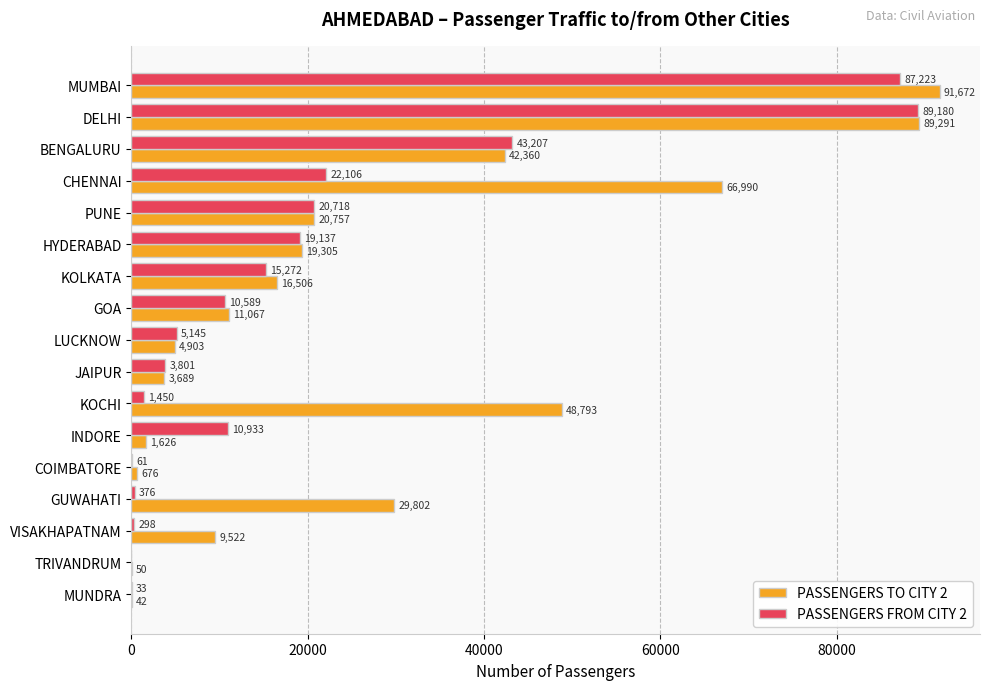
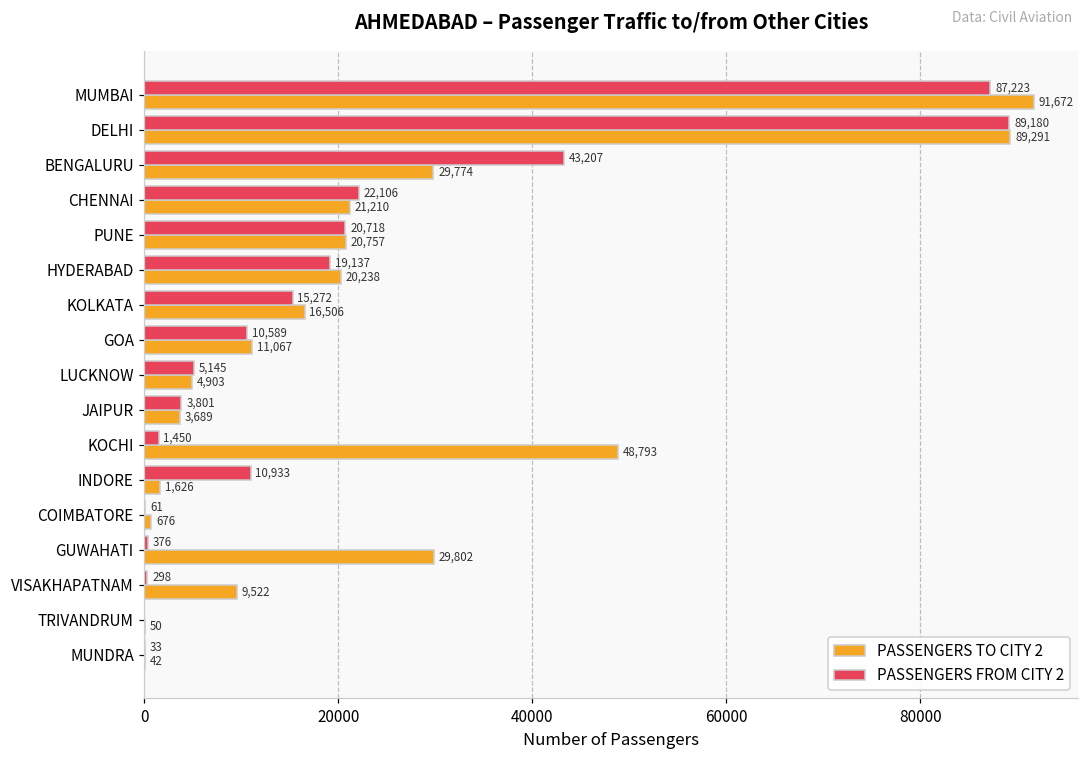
  {
    "PASSENGERS TO CITY 2": {
      "MUMBAI": "91,672",
      "DELHI": "89,291",
-     "BENGALURU": "42,360",
-     "CHENNAI": "66,990",
+     "BENGALURU": "29,774",
+     "CHENNAI": "21,210",
      "PUNE": "20,757",
-     "HYDERABAD": "19,305",
+     "HYDERABAD": "20,238",
      "KOLKATA": "16,506",
      "GOA": "11,067",
      "LUCKNOW": "4,903",
      "JAIPUR": "3,689",
      "KOCHI": "48,793",
      "INDORE": "1,626",
      "COIMBATORE": "676",
      "GUWAHATI": "29,802",
      "VISAKHAPATNAM": "9,522",
      "TRIVANDRUM": "50",
      "MUNDRA": "42"
    },
    "PASSENGERS FROM CITY 2": {
      "MUMBAI": "87,223",
      "DELHI": "89,180",
      "BENGALURU": "43,207",
      "CHENNAI": "22,106",
      "PUNE": "20,718",
      "HYDERABAD": "19,137",
      "KOLKATA": "15,272",
      "GOA": "10,589",
      "LUCKNOW": "5,145",
      "JAIPUR": "3,801",
      "KOCHI": "1,450",
      "INDORE": "10,933",
      "COIMBATORE": "61",
      "GUWAHATI": "376",
      "VISAKHAPATNAM": "298",
      "MUNDRA": "33"
    }
  }
